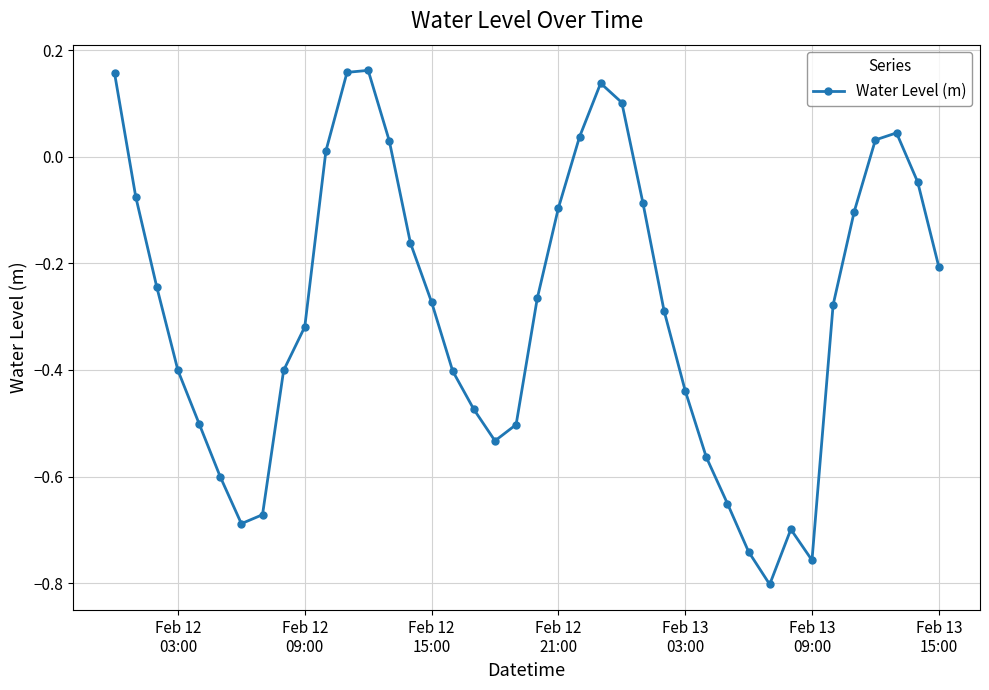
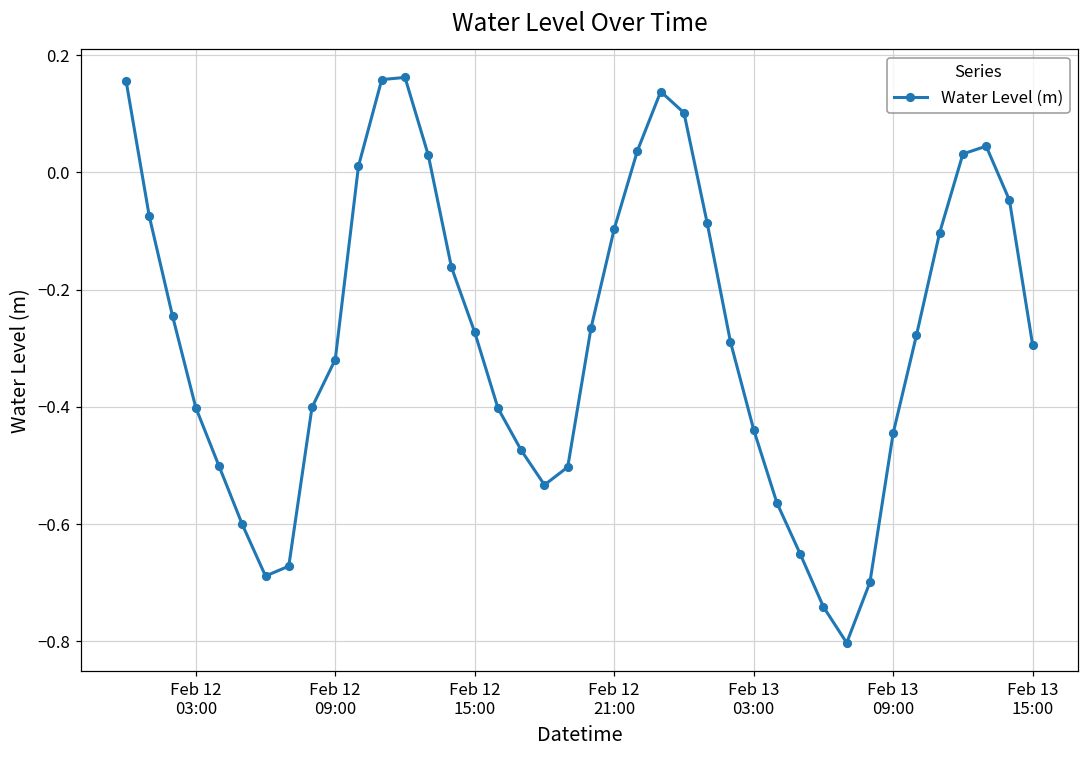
  {
    "Feb 12 03:00": -0.40,
    "Feb 12 09:00": -0.32,
    "Feb 12 15:00": -0.27,
    "Feb 12 21:00": -0.10,
    "Feb 13 03:00": -0.44,
-   "Feb 13 09:00": -0.76,
-   "Feb 13 15:00": -0.21
+   "Feb 13 09:00": -0.44,
+   "Feb 13 15:00": -0.29
  }
